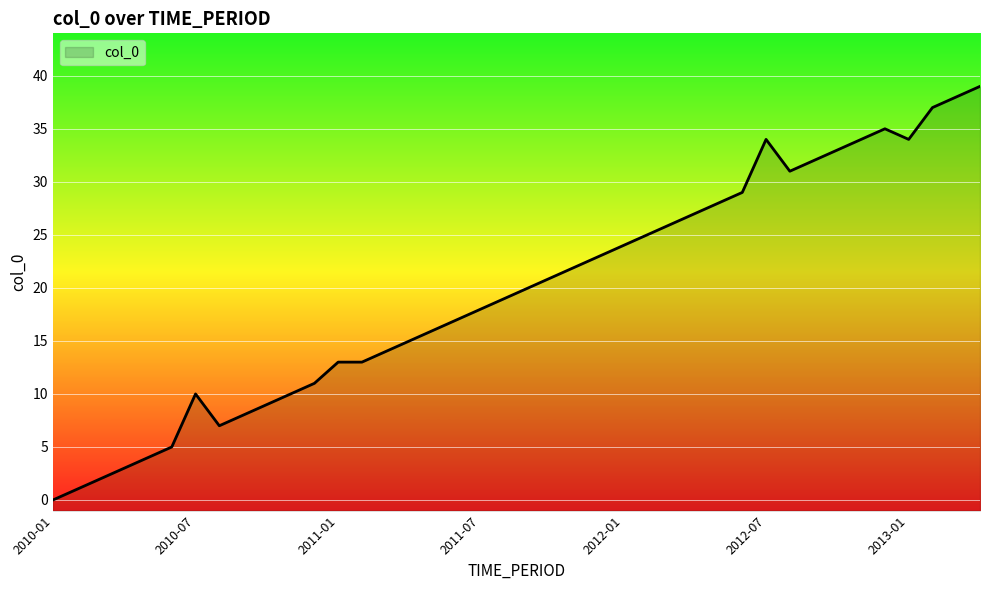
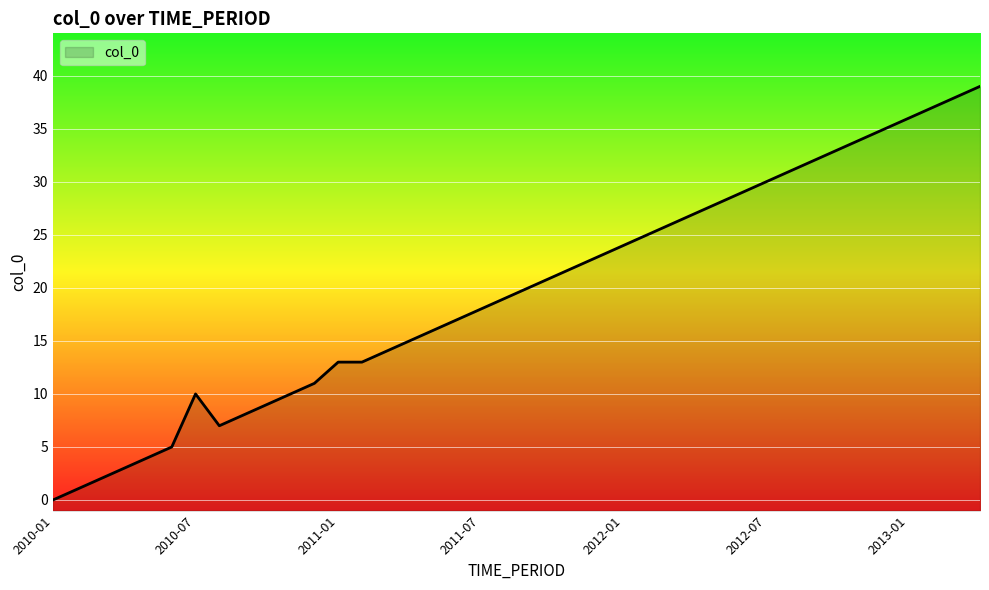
  {
    "2010-01": 0,
    "2010-07": 10,
    "2011-01": 13,
    "2011-07": 18,
    "2012-01": 24,
-   "2012-07": 34,
-   "2013-01": 34
+   "2012-07": 30,
+   "2013-01": 36
  }
